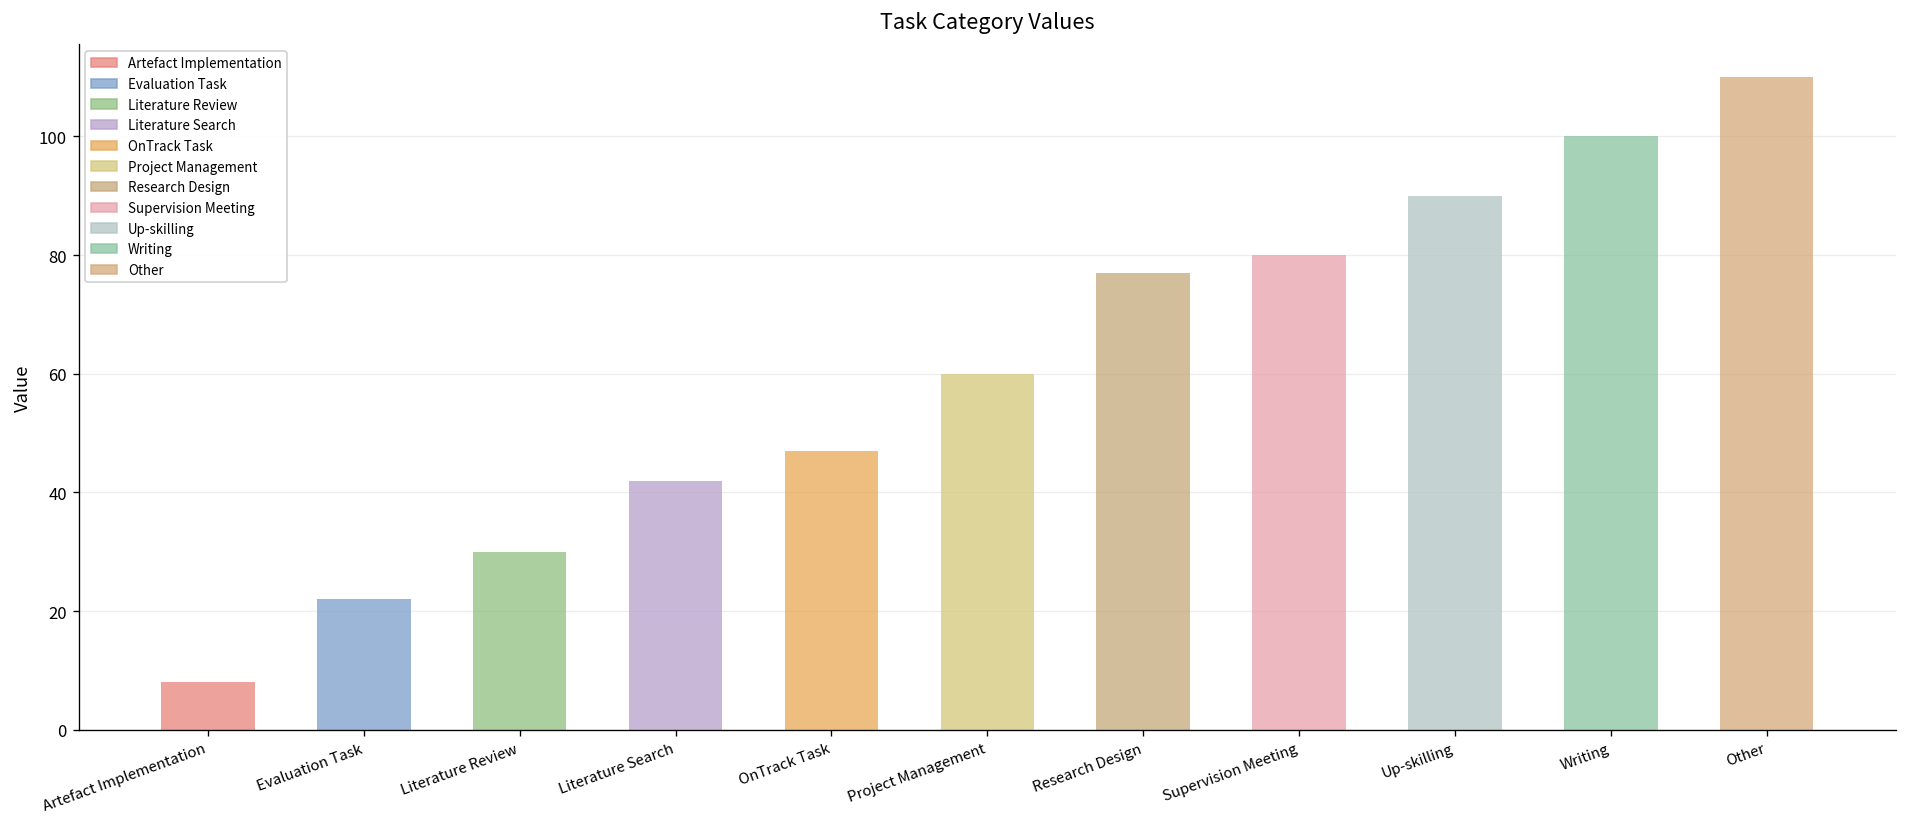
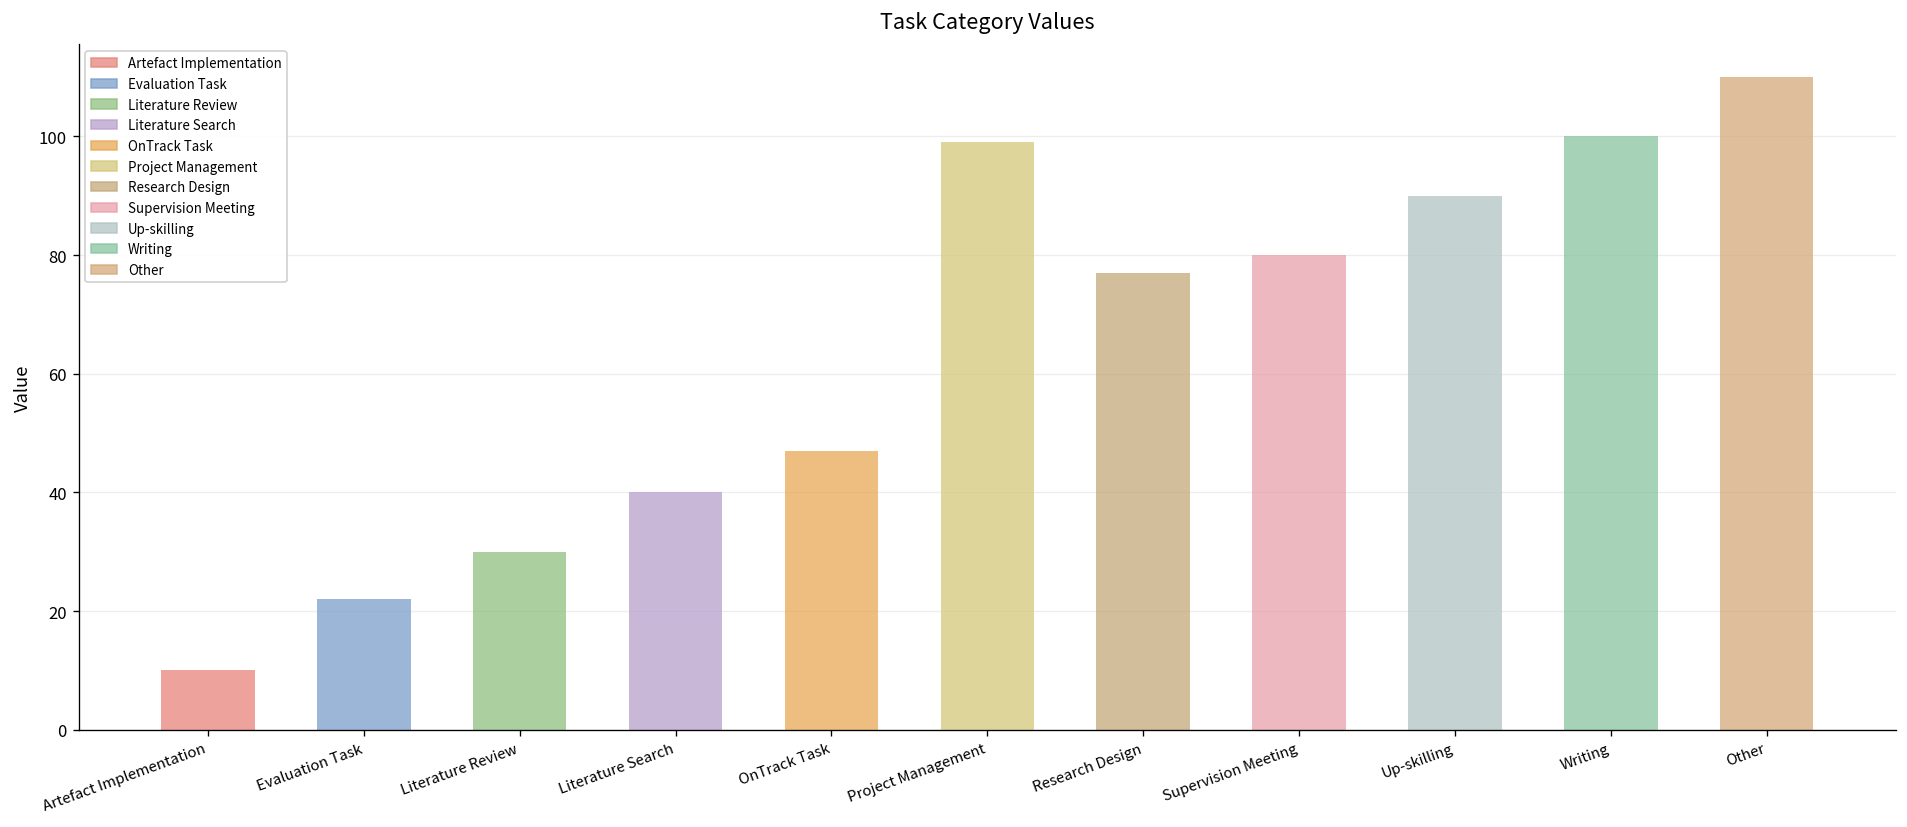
  {
-   "Artefact Implementation": 8,
+   "Artefact Implementation": 10,
    "Evaluation Task": 22,
    "Literature Review": 30,
-   "Literature Search": 42,
+   "Literature Search": 40,
    "OnTrack Task": 47,
-   "Project Management": 60,
+   "Project Management": 99,
    "Research Design": 77,
    "Supervision Meeting": 80,
    "Up-skilling": 90,
    "Writing": 100,
    "Other": 110
  }
